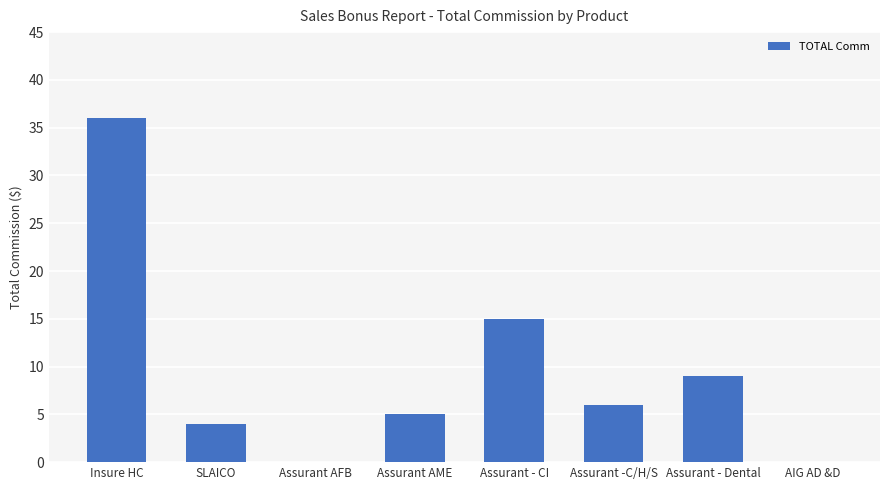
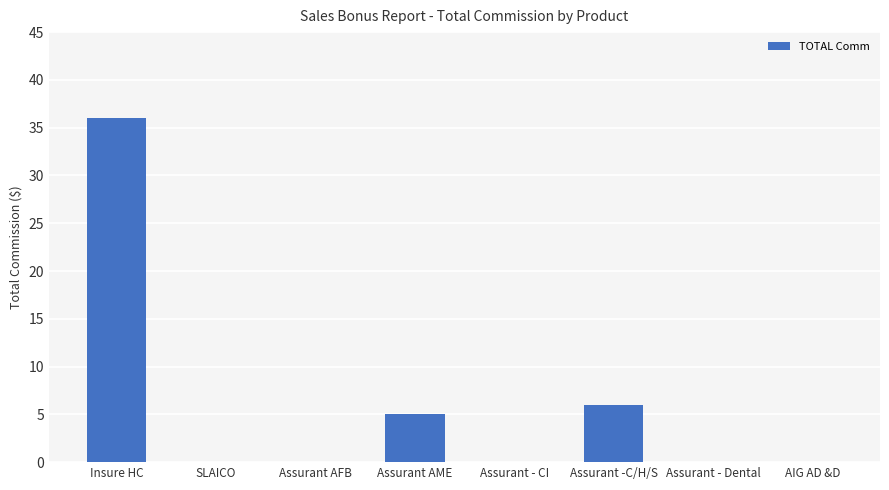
  {
    "Insure HC": 36,
-   "SLAICO": 4,
+   "SLAICO": 0,
    "Assurant AFB": 0,
    "Assurant AME": 5,
-   "Assurant - CI": 15,
+   "Assurant - CI": 0,
    "Assurant -C/H/S": 6,
-   "Assurant - Dental": 9,
+   "Assurant - Dental": 0,
    "AIG AD &D": 0
  }
